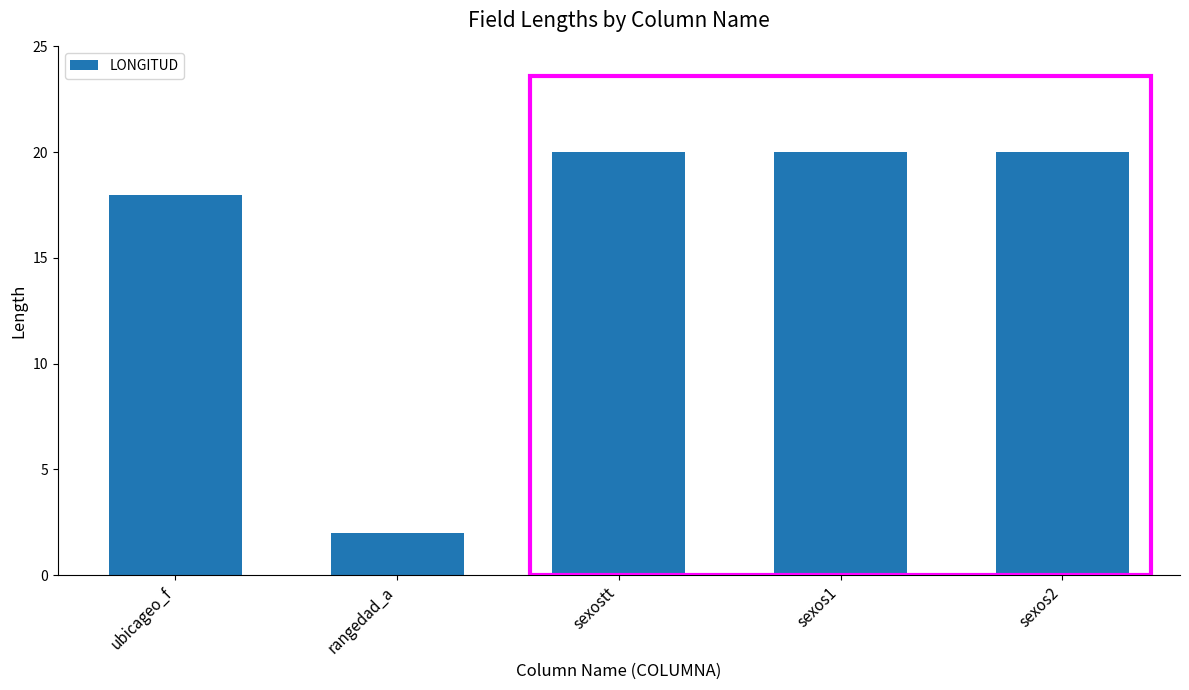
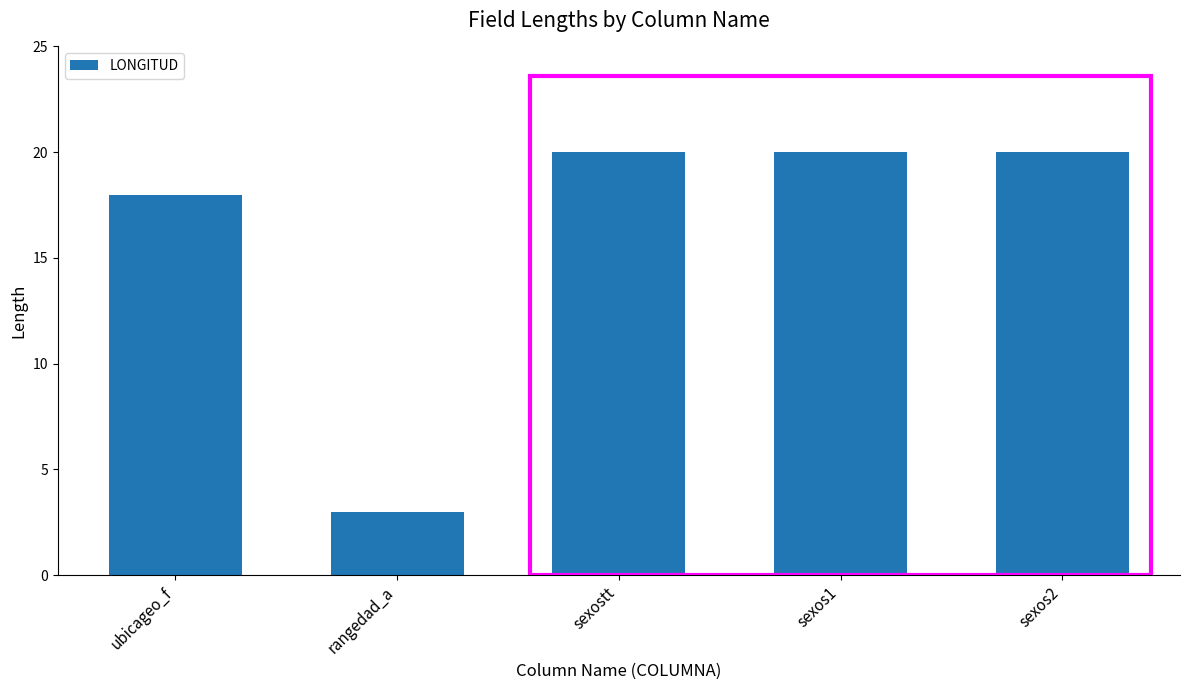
  {
    "ubicageo_f": 18,
-   "rangedad_a": 2,
+   "rangedad_a": 3,
    "sexostt": 20,
    "sexos1": 20,
    "sexos2": 20
  }
